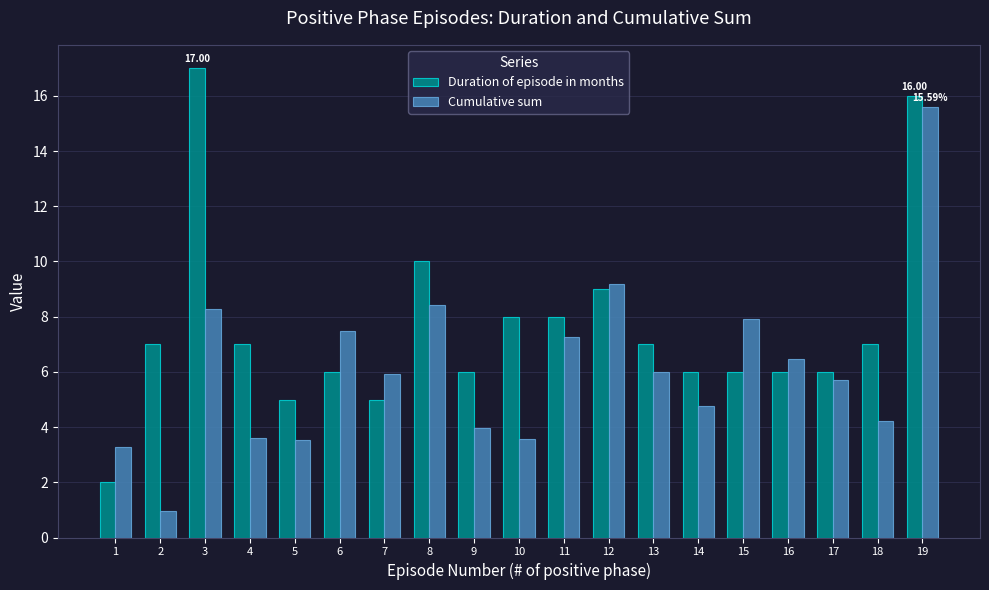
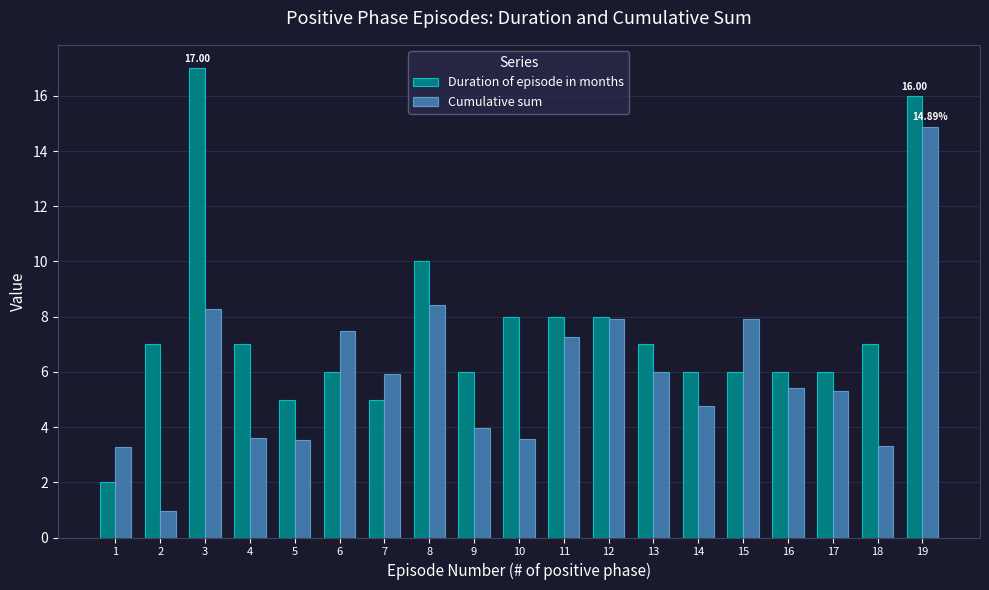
  {
    "Duration of episode in months": {
      "1": "2",
      "2": "7",
      "4": "7",
      "5": "5",
      "6": "6",
      "7": "5",
      "8": "10",
      "9": "6",
      "10": "8",
      "11": "8",
-     "12": "9",
+     "12": "8",
      "13": "7",
      "14": "6",
      "15": "6",
      "16": "6",
      "17": "6",
      "18": "7"
    },
    "Cumulative sum": {
-     "12": "9.2",
-     "16": "6.5",
-     "17": "5.7",
-     "18": "4.2",
-     "19": "15.59%"
+     "12": "7.9",
+     "16": "5.4",
+     "17": "5.3",
+     "18": "3.3",
+     "19": "14.89%"
    }
  }
